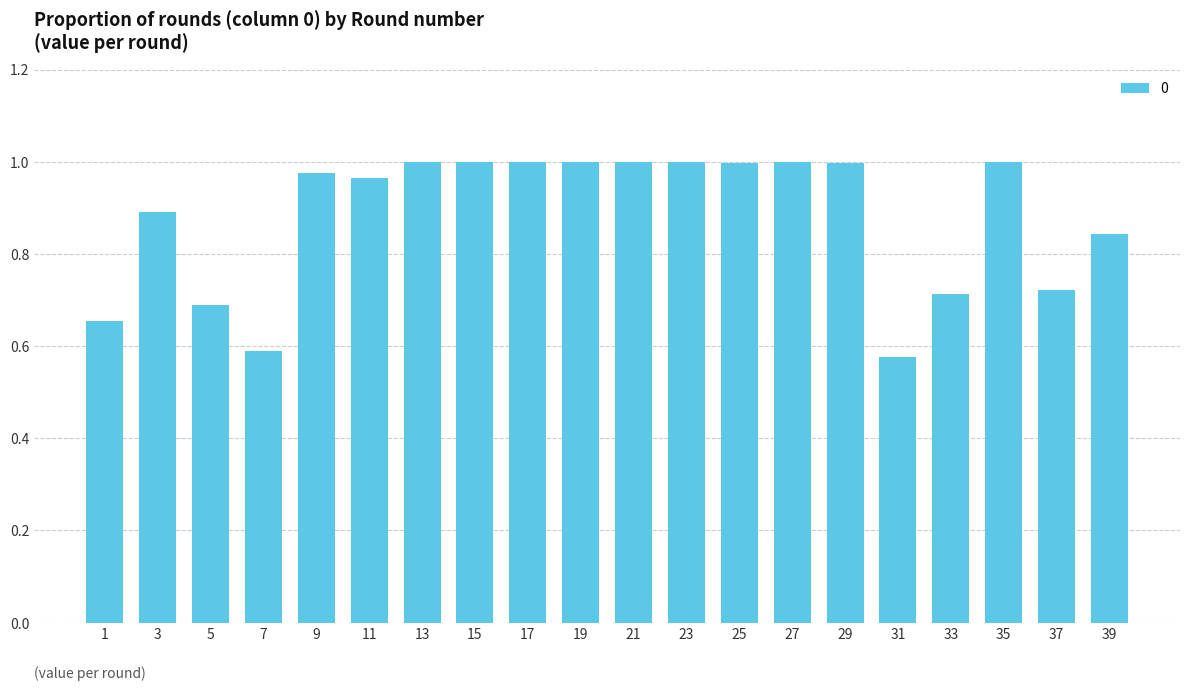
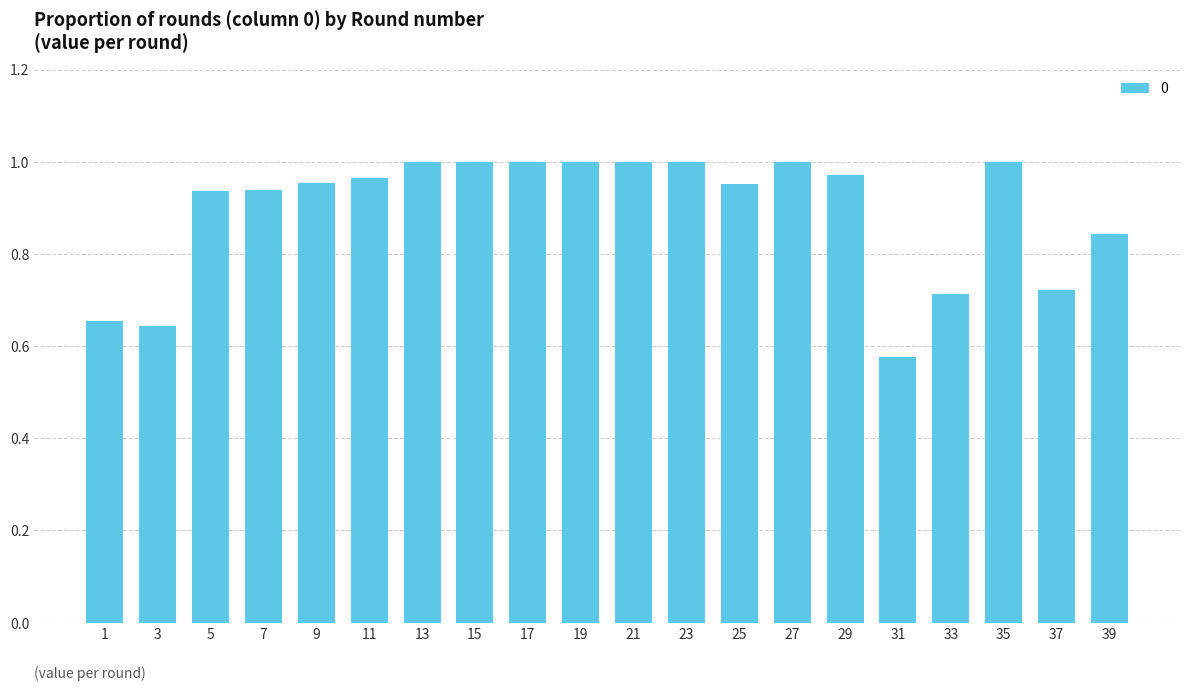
  {
    "1": 0.66,
-   "3": 0.89,
-   "5": 0.69,
-   "7": 0.59,
-   "9": 0.98,
+   "3": 0.64,
+   "5": 0.94,
+   "7": 0.94,
+   "9": 0.95,
    "11": 0.96,
    "13": 1.00,
    "15": 1.00,
    "17": 1.00,
    "19": 1.00,
    "21": 1.00,
    "23": 1.00,
-   "25": 1.00,
+   "25": 0.95,
    "27": 1.00,
-   "29": 1.00,
+   "29": 0.97,
    "31": 0.58,
    "33": 0.71,
    "35": 1.00,
    "37": 0.72,
    "39": 0.84
  }
